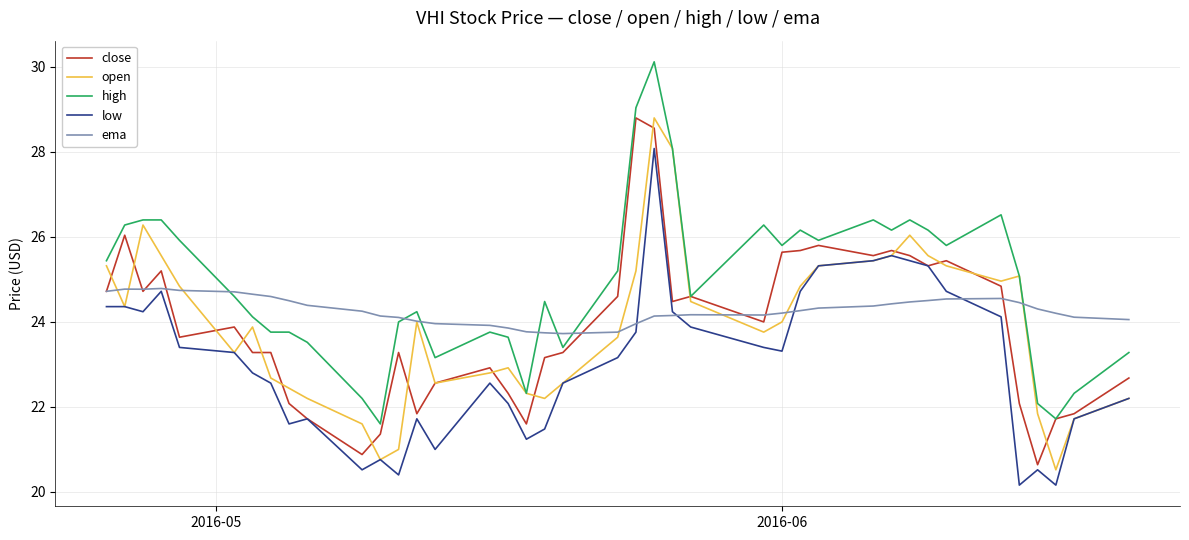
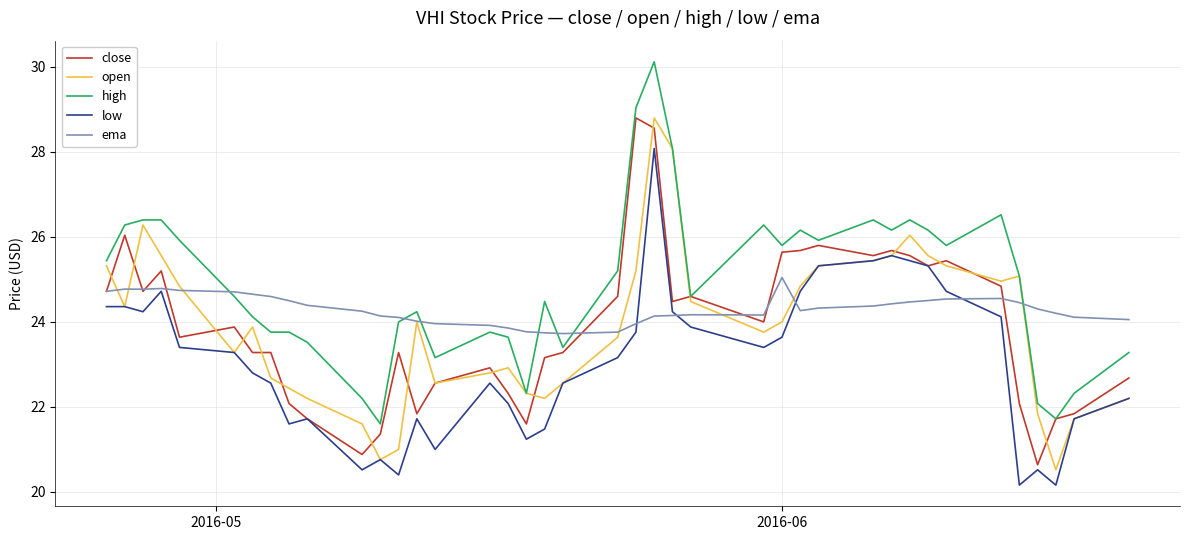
  {
    "close": {
      "2016-06": 25.6
    },
    "open": {
      "2016-06": 24.0
    },
    "high": {
      "2016-06": 25.8
    },
    "low": {
-     "2016-06": 23.3
+     "2016-06": 23.6
    },
    "ema": {
-     "2016-06": 24.2
+     "2016-06": 25.0
    }
  }
